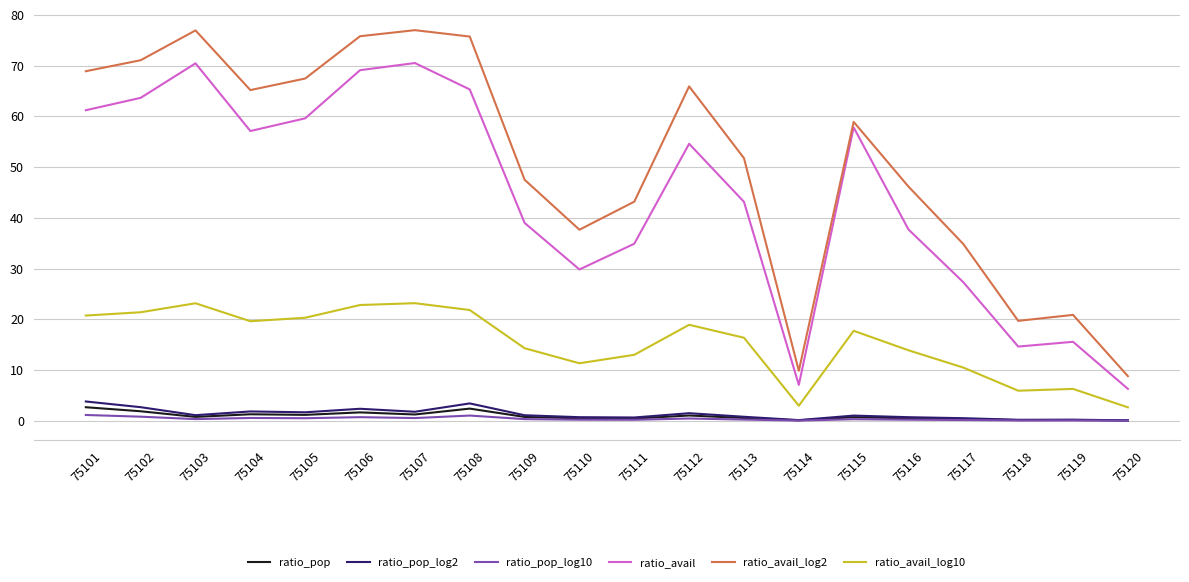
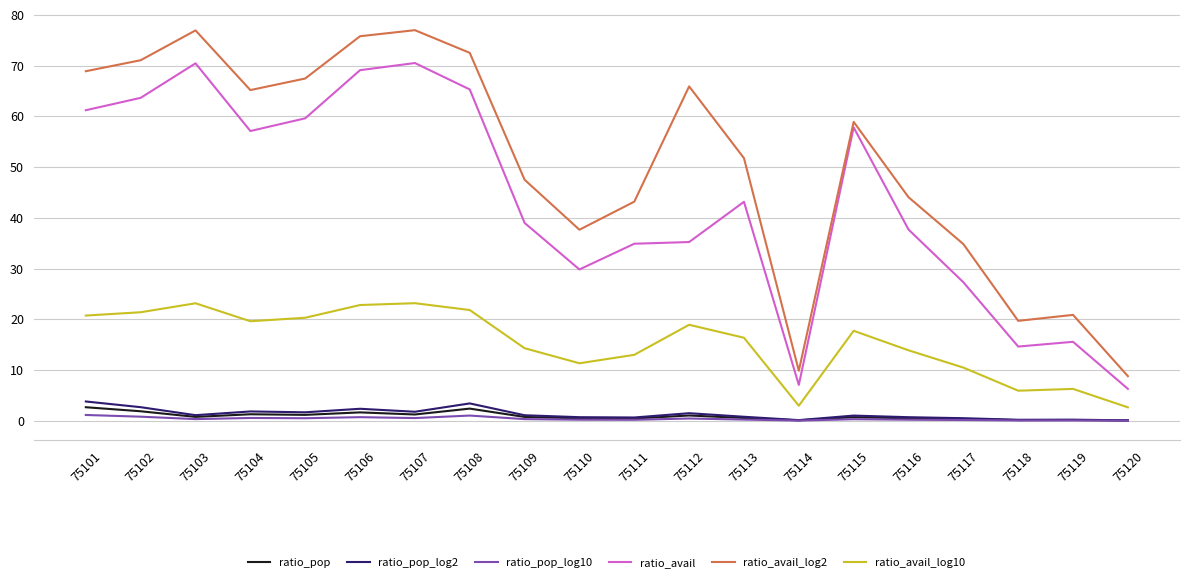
  {
    "ratio_pop": {
      "75101": 3,
      "75102": 2,
      "75104": 1,
      "75105": 1,
      "75106": 2,
      "75107": 1,
      "75108": 2
    },
    "ratio_pop_log2": {
      "75101": 4,
      "75102": 3,
      "75104": 2,
      "75105": 2,
      "75106": 2,
      "75107": 2,
      "75108": 3
    },
    "ratio_pop_log10": {
      "75101": 1,
      "75102": 1,
      "75104": 1,
      "75105": 1,
      "75106": 1,
      "75107": 1,
      "75108": 1,
      "75112": 0
    },
    "ratio_avail": {
      "75101": 61,
      "75102": 64,
      "75103": 70,
      "75104": 57,
      "75105": 60,
      "75106": 69,
      "75107": 70,
      "75108": 65,
      "75109": 39,
      "75110": 30,
      "75111": 35,
-     "75112": 55,
+     "75112": 35,
      "75113": 43,
      "75114": 7,
      "75115": 58,
      "75116": 38,
      "75117": 27,
      "75118": 15,
      "75119": 16,
      "75120": 6
    },
    "ratio_avail_log2": {
      "75101": 69,
      "75102": 71,
      "75103": 77,
      "75104": 65,
      "75105": 67,
      "75106": 76,
      "75107": 77,
-     "75108": 76,
+     "75108": 73,
      "75109": 48,
      "75110": 38,
      "75111": 43,
      "75112": 66,
      "75113": 52,
      "75114": 10,
      "75115": 59,
-     "75116": 46,
+     "75116": 44,
      "75117": 35,
      "75118": 20,
      "75119": 21,
      "75120": 9
    },
    "ratio_avail_log10": {
      "75101": 21,
      "75102": 21,
      "75103": 23,
      "75104": 20,
      "75105": 20,
      "75106": 23,
      "75107": 23,
      "75108": 22,
      "75109": 14,
      "75110": 11,
      "75111": 13,
      "75112": 19,
      "75113": 16,
      "75114": 3,
      "75115": 18,
      "75116": 14,
      "75117": 10,
      "75118": 6,
      "75119": 6,
      "75120": 3
    }
  }
